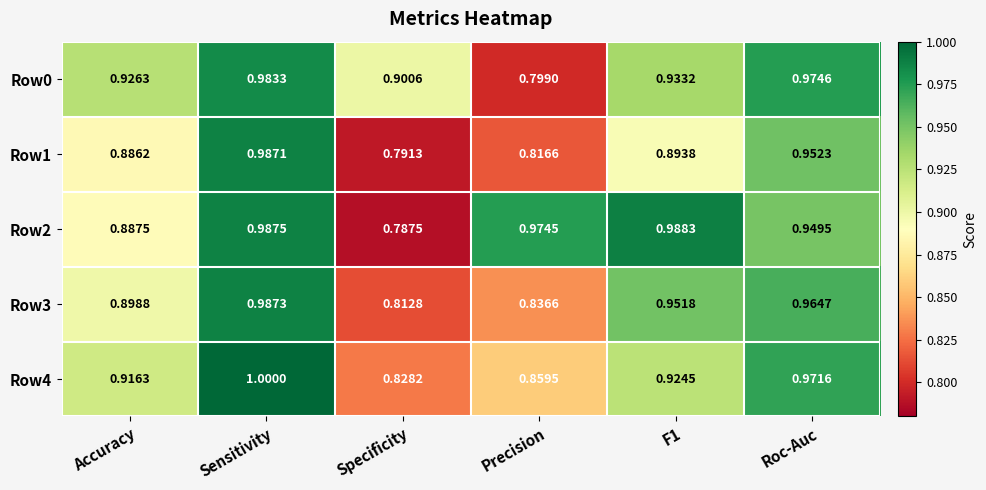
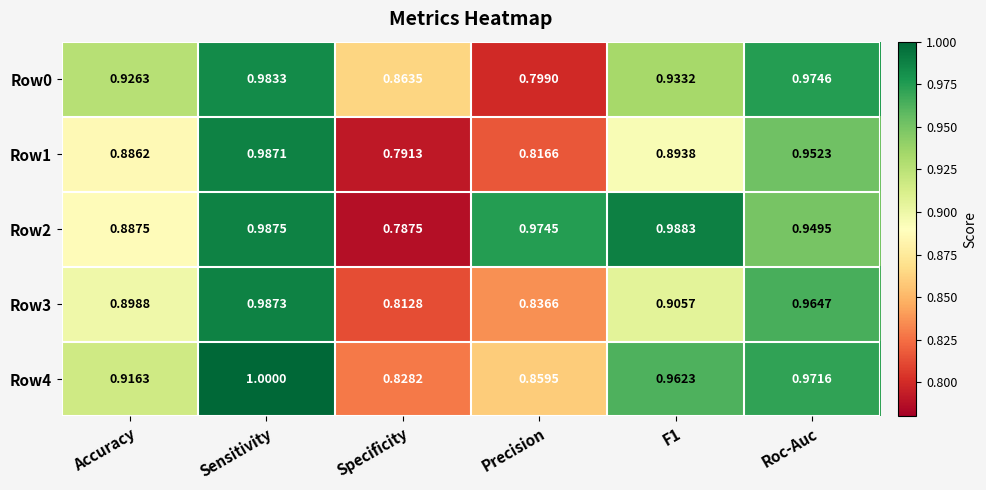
  {
    "Row0": {
      "Accuracy": 0.9263,
      "Sensitivity": 0.9833,
-     "Specificity": 0.9006,
+     "Specificity": 0.8635,
      "Precision": 0.7990,
      "F1": 0.9332,
      "Roc-Auc": 0.9746
    },
    "Row1": {
      "Accuracy": 0.8862,
      "Sensitivity": 0.9871,
      "Specificity": 0.7913,
      "Precision": 0.8166,
      "F1": 0.8938,
      "Roc-Auc": 0.9523
    },
    "Row2": {
      "Accuracy": 0.8875,
      "Sensitivity": 0.9875,
      "Specificity": 0.7875,
      "Precision": 0.9745,
      "F1": 0.9883,
      "Roc-Auc": 0.9495
    },
    "Row3": {
      "Accuracy": 0.8988,
      "Sensitivity": 0.9873,
      "Specificity": 0.8128,
      "Precision": 0.8366,
-     "F1": 0.9518,
+     "F1": 0.9057,
      "Roc-Auc": 0.9647
    },
    "Row4": {
      "Accuracy": 0.9163,
      "Sensitivity": 1.0000,
      "Specificity": 0.8282,
      "Precision": 0.8595,
-     "F1": 0.9245,
+     "F1": 0.9623,
      "Roc-Auc": 0.9716
    }
  }
